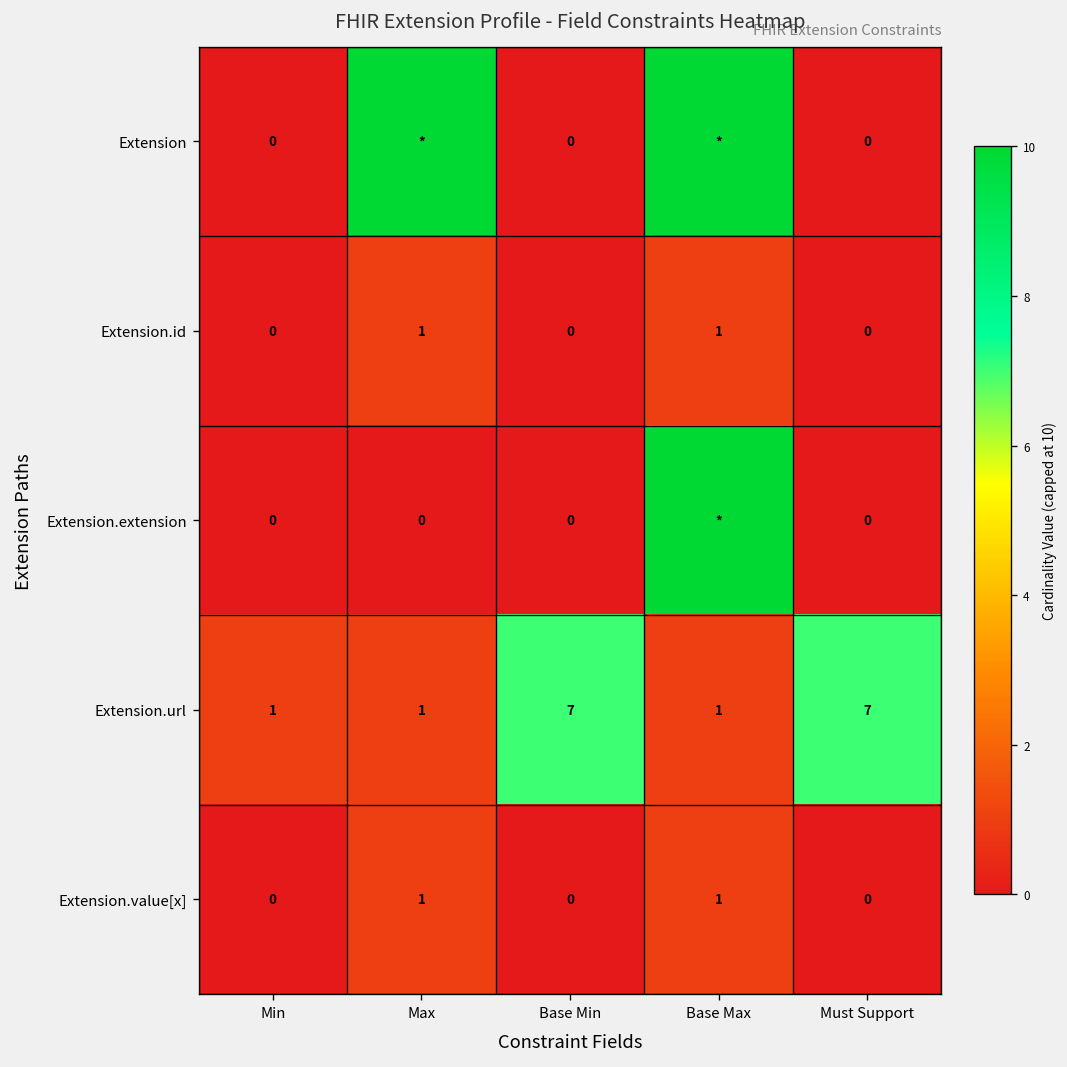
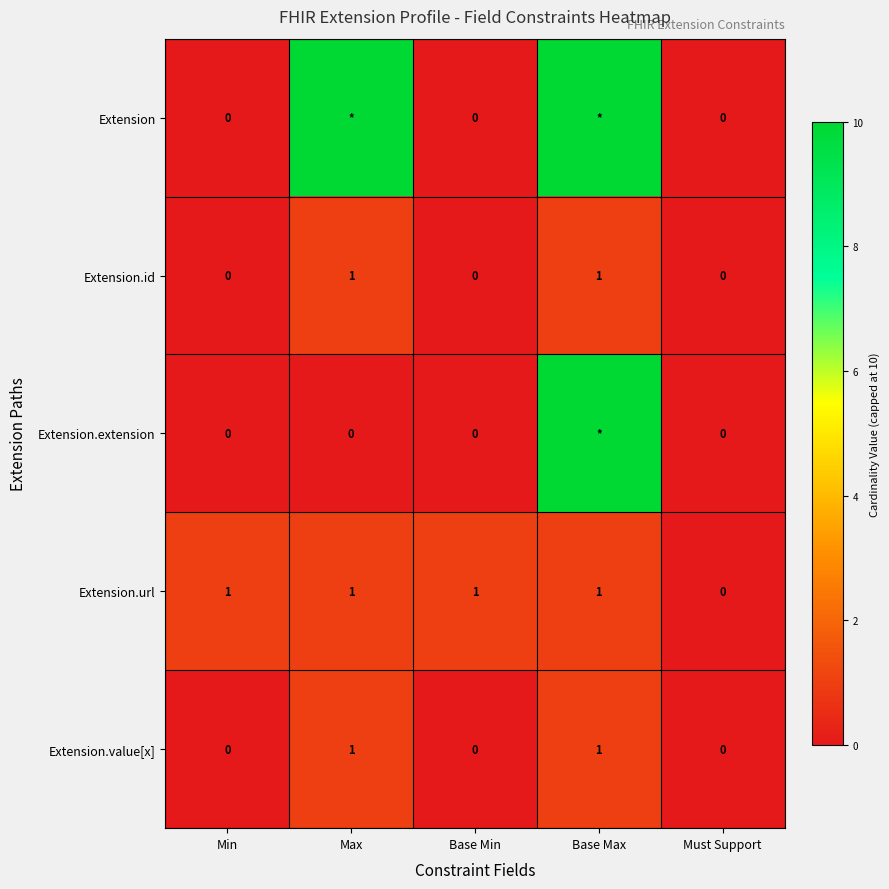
  {
    "Extension": {
      "Min": 0,
      "Base Min": 0,
      "Must Support": 0
    },
    "Extension.id": {
      "Min": 0,
      "Max": 1,
      "Base Min": 0,
      "Base Max": 1,
      "Must Support": 0
    },
    "Extension.extension": {
      "Min": 0,
      "Max": 0,
      "Base Min": 0,
      "Must Support": 0
    },
    "Extension.url": {
      "Min": 1,
      "Max": 1,
-     "Base Min": 7,
+     "Base Min": 1,
      "Base Max": 1,
-     "Must Support": 7
+     "Must Support": 0
    },
    "Extension.value[x]": {
      "Min": 0,
      "Max": 1,
      "Base Min": 0,
      "Base Max": 1,
      "Must Support": 0
    }
  }
